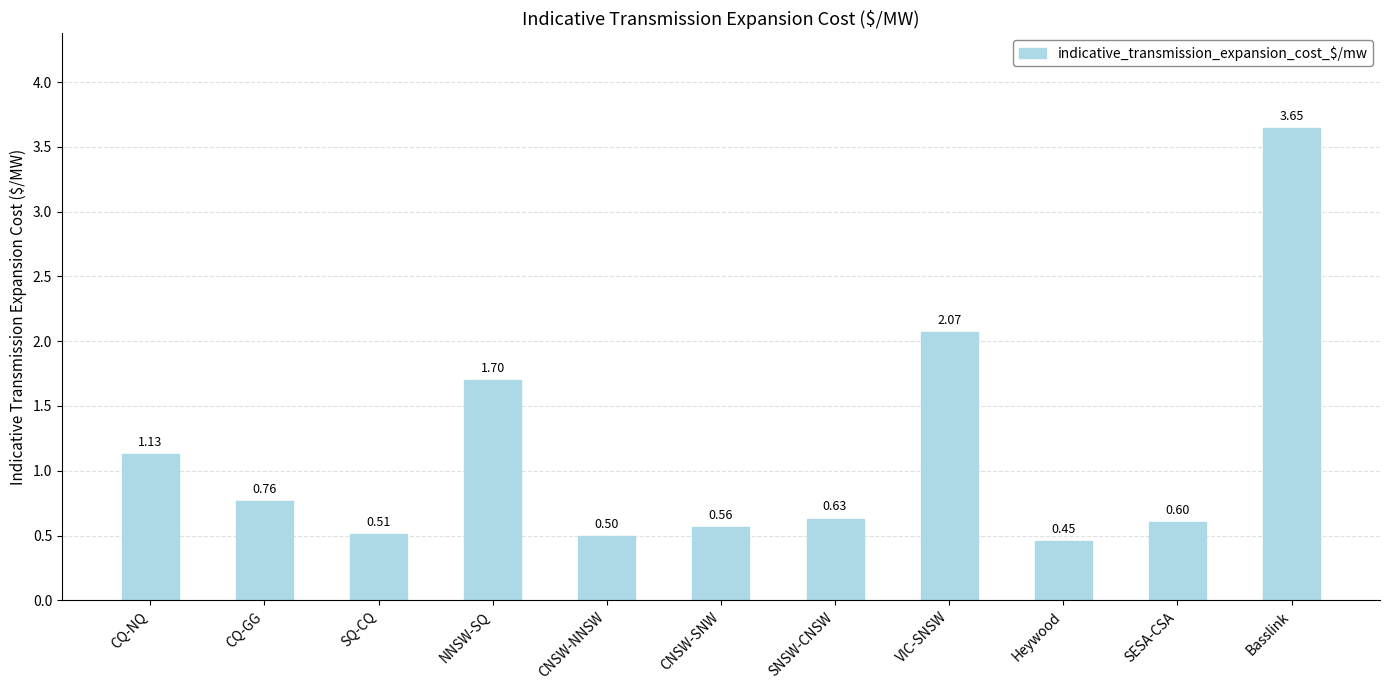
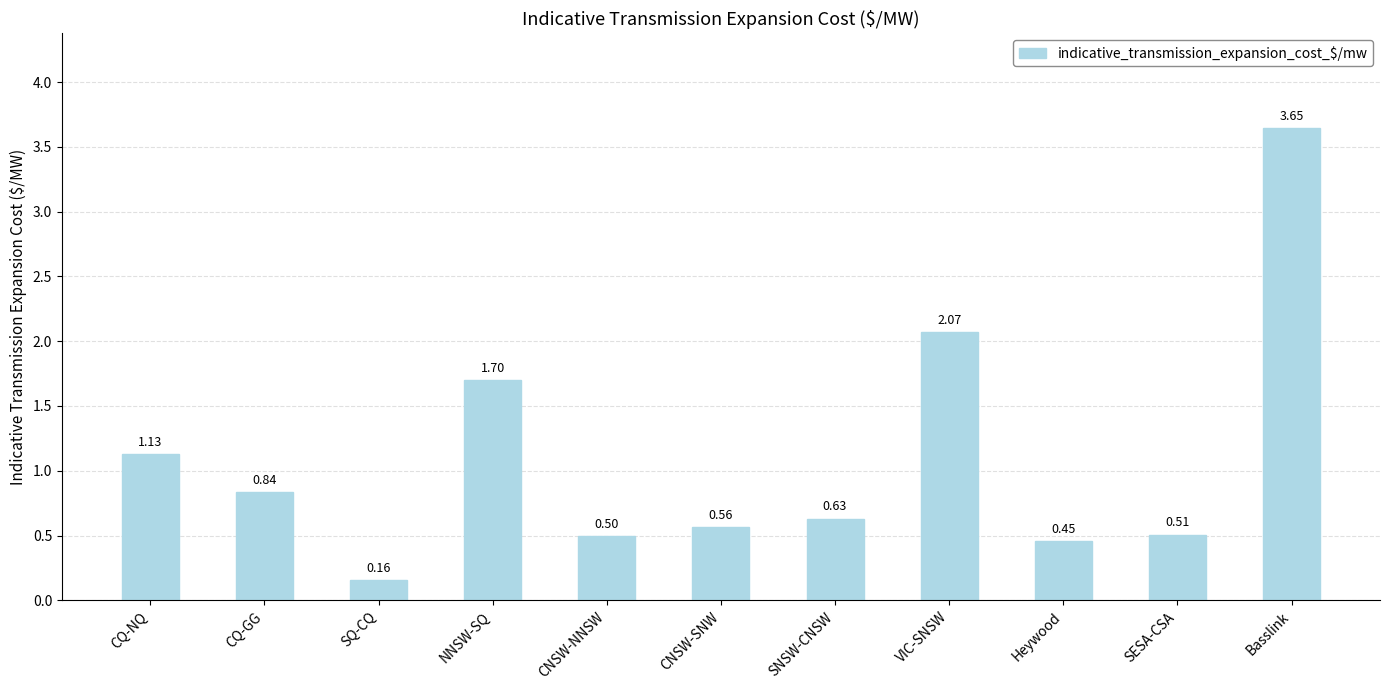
  {
    "CQ-NQ": 1.13,
-   "CQ-GG": 0.76,
-   "SQ-CQ": 0.51,
+   "CQ-GG": 0.84,
+   "SQ-CQ": 0.16,
    "NNSW-SQ": 1.70,
    "CNSW-NNSW": 0.50,
    "CNSW-SNW": 0.56,
    "SNSW-CNSW": 0.63,
    "VIC-SNSW": 2.07,
    "Heywood": 0.45,
-   "SESA-CSA": 0.60,
+   "SESA-CSA": 0.51,
    "Basslink": 3.65
  }
